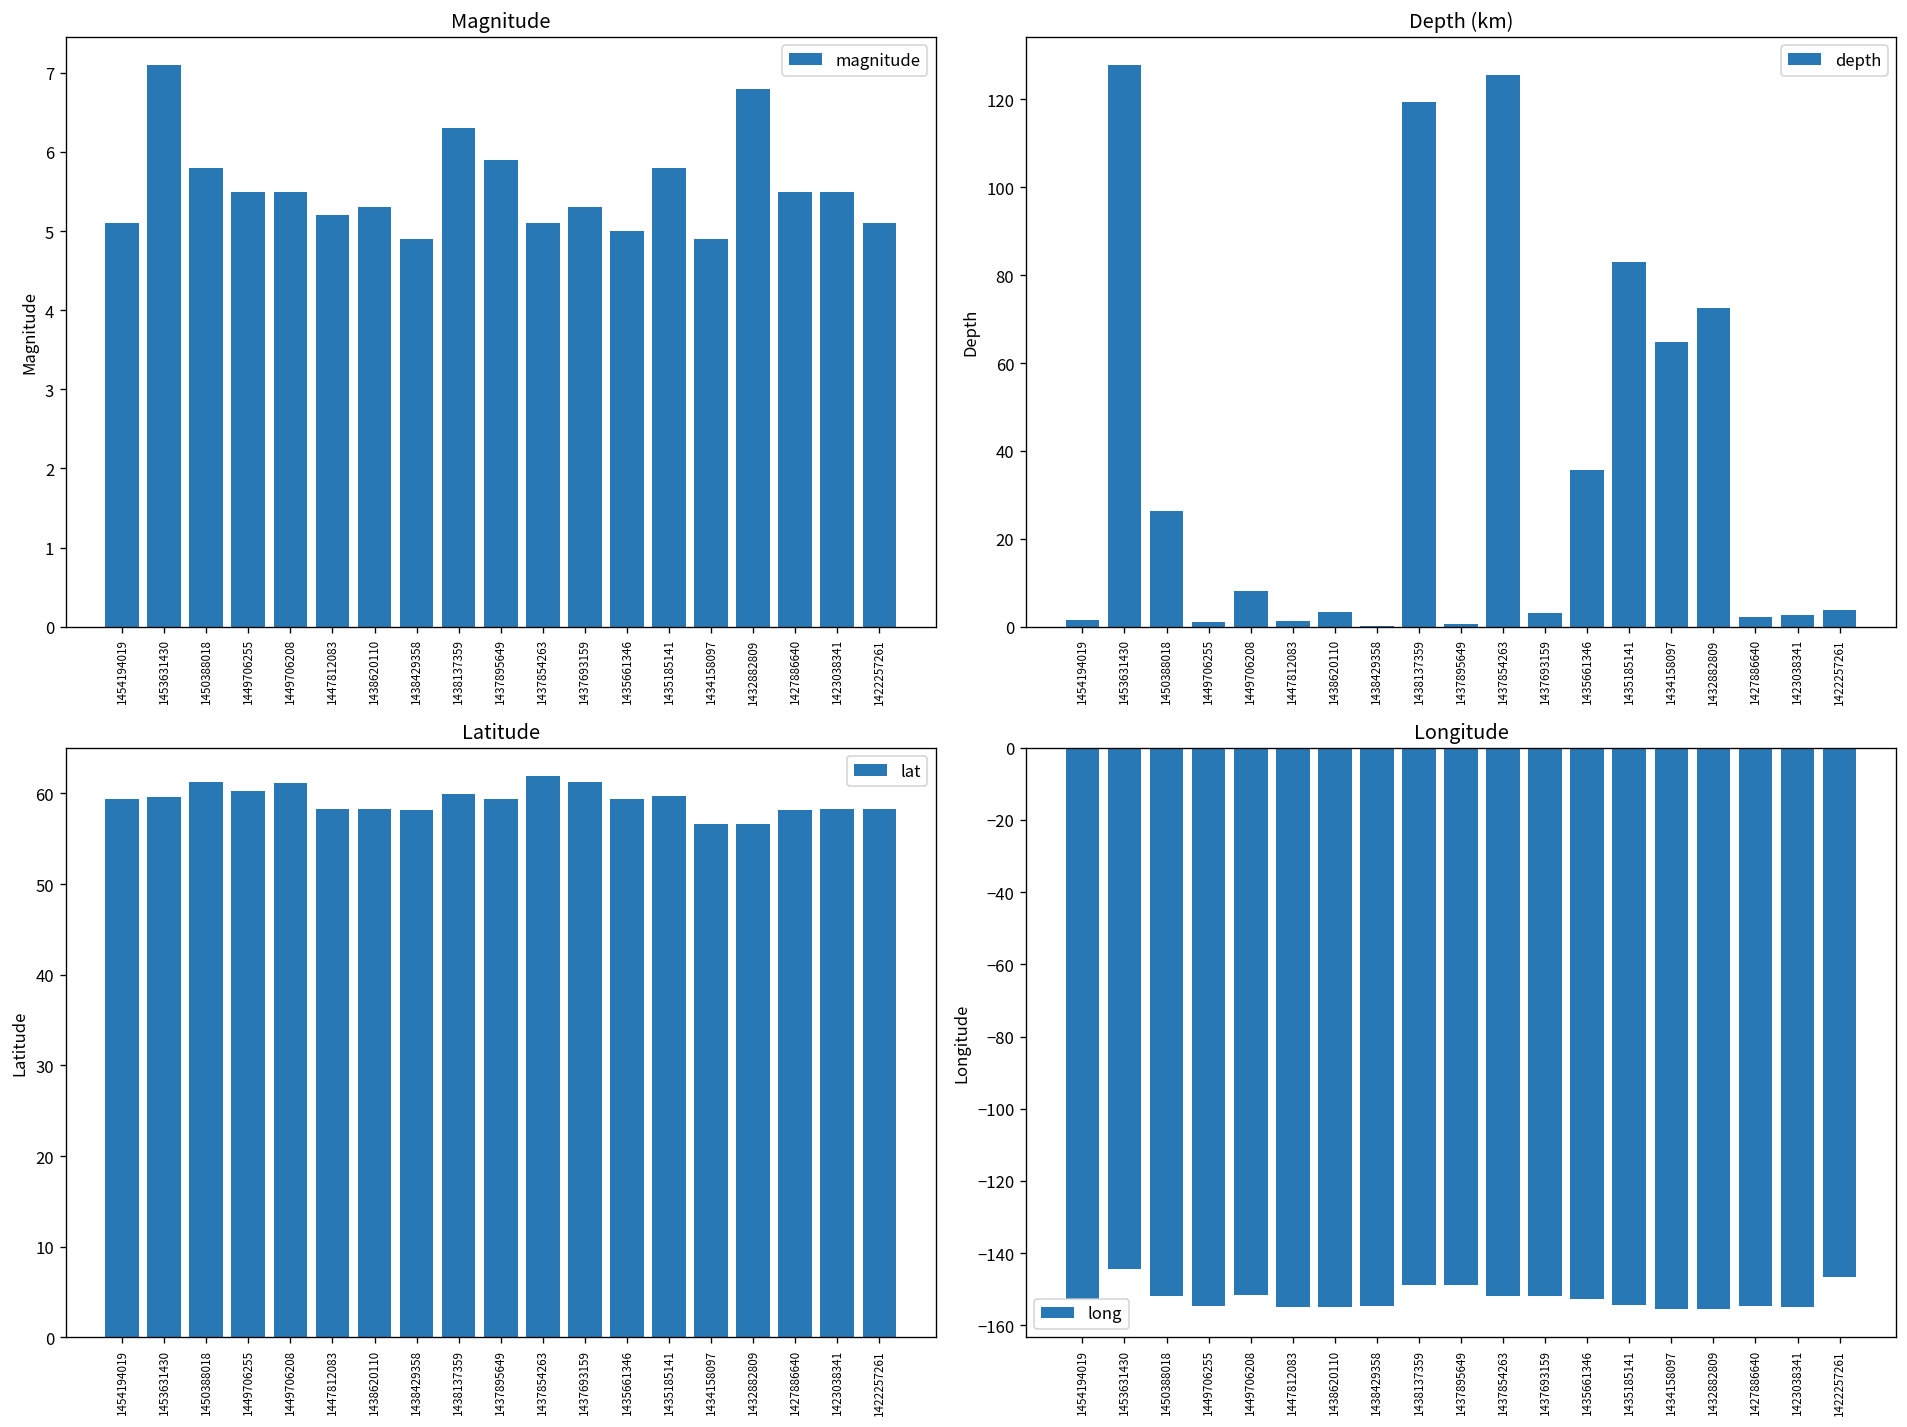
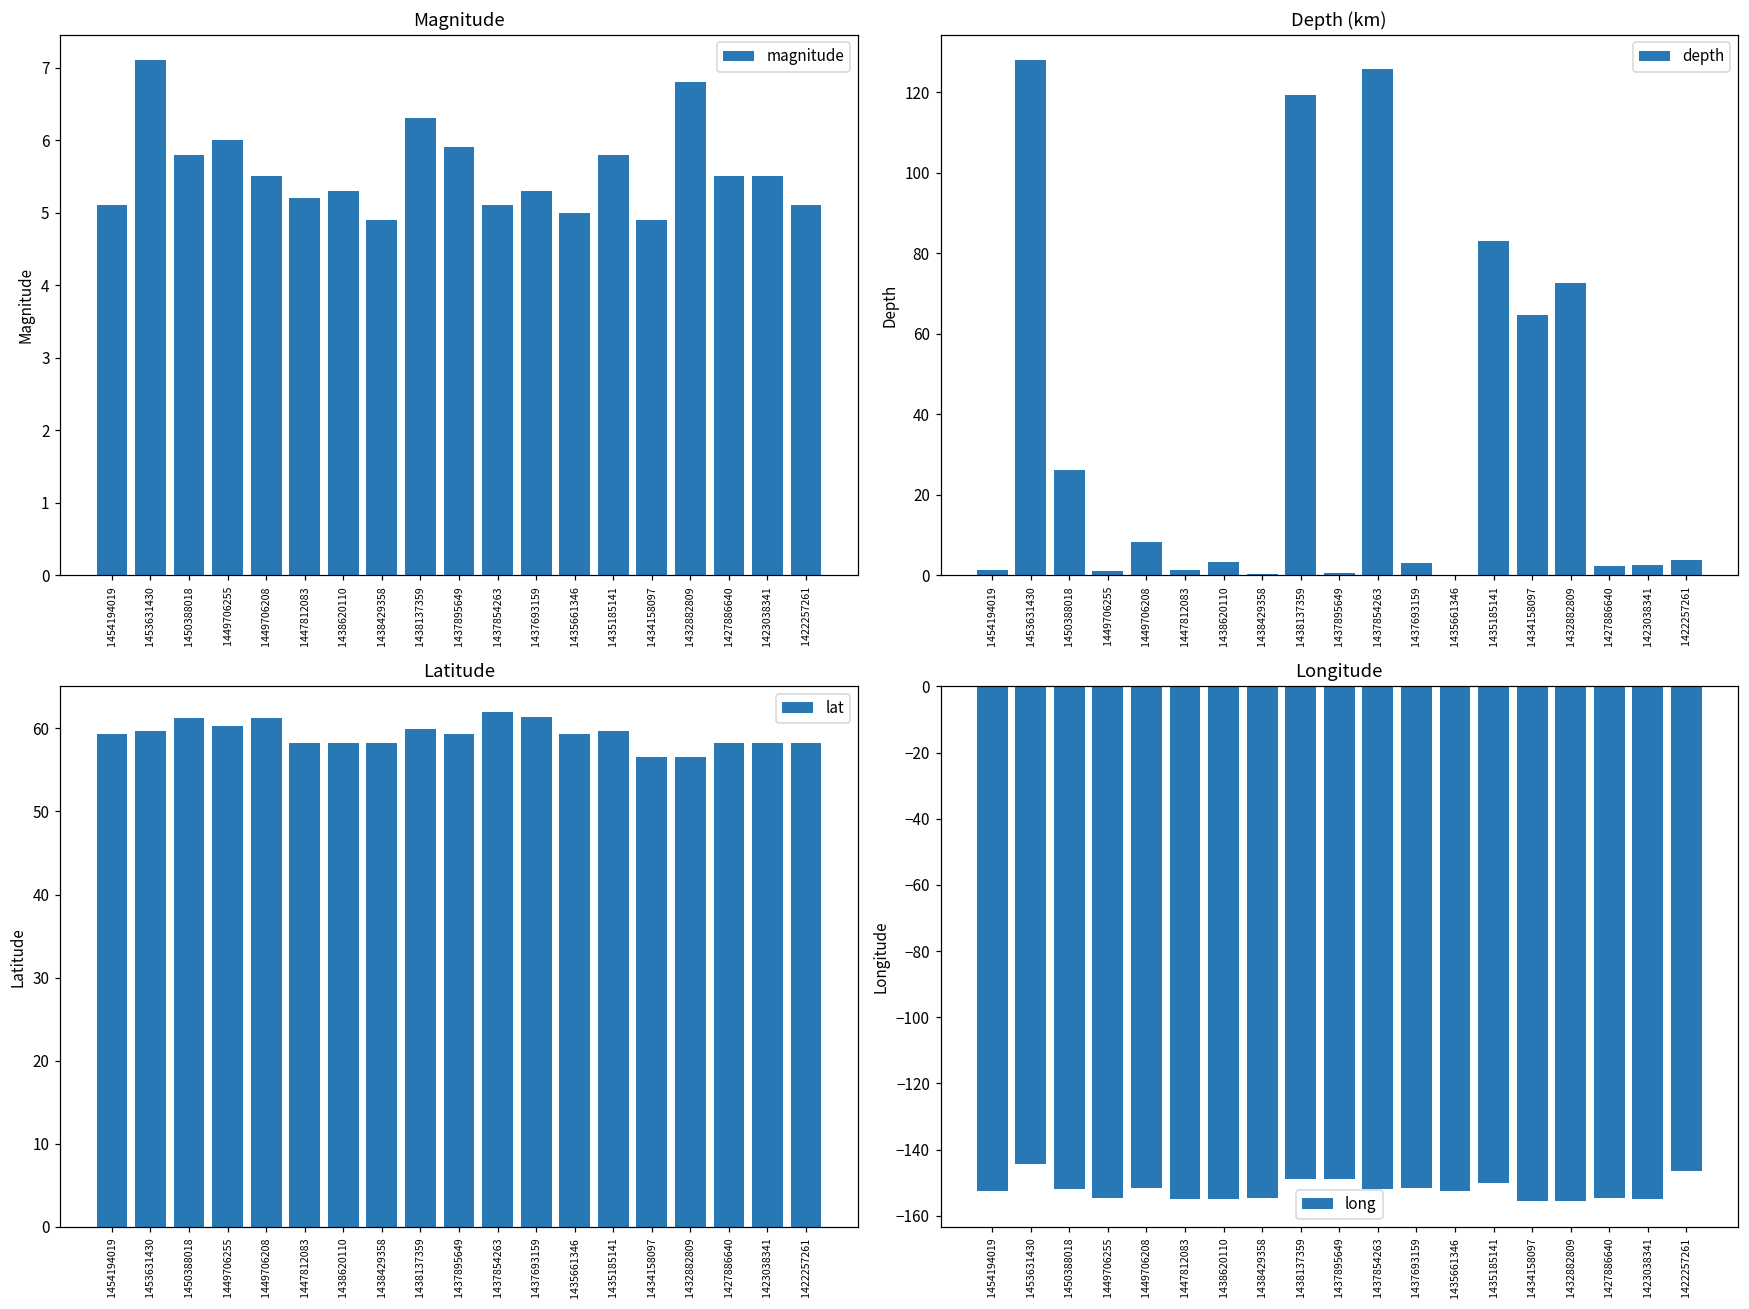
  {
    "Magnitude": {
      "1454194019": 5.1,
      "1453631430": 7.1,
      "1450388018": 5.8,
-     "1449706255": 5.5,
+     "1449706255": 6.0,
      "1449706208": 5.5,
      "1447812083": 5.2,
      "1438620110": 5.3,
      "1438429358": 4.9,
      "1438137359": 6.3,
      "1437895649": 5.9,
      "1437854263": 5.1,
      "1437693159": 5.3,
      "1435661346": 5.0,
      "1435185141": 5.8,
      "1434158097": 4.9,
      "1432882809": 6.8,
      "1427886640": 5.5,
      "1423038341": 5.5,
      "1422257261": 5.1
    },
    "Depth (km)": {
      "1454194019": 1,
      "1453631430": 128,
      "1450388018": 26,
      "1449706255": 1,
      "1449706208": 8,
      "1447812083": 1,
      "1438620110": 3,
      "1438137359": 119,
      "1437854263": 126,
      "1437693159": 3,
-     "1435661346": 36,
+     "1435661346": 0,
      "1435185141": 83,
      "1434158097": 65,
      "1432882809": 73,
      "1427886640": 2,
      "1423038341": 3,
      "1422257261": 4
    },
    "Latitude": {
      "1454194019": 59,
      "1453631430": 60,
      "1450388018": 61,
      "1449706255": 60,
      "1449706208": 61,
      "1447812083": 58,
      "1438620110": 58,
      "1438429358": 58,
      "1438137359": 60,
      "1437895649": 59,
      "1437854263": 62,
      "1437693159": 61,
      "1435661346": 59,
      "1435185141": 60,
      "1434158097": 57,
      "1432882809": 57,
      "1427886640": 58,
      "1423038341": 58,
      "1422257261": 58
    },
    "Longitude": {
      "1454194019": -153,
      "1453631430": -144,
      "1450388018": -152,
      "1449706255": -155,
      "1449706208": -151,
      "1447812083": -155,
      "1438620110": -155,
      "1438429358": -155,
      "1438137359": -149,
      "1437895649": -149,
      "1437854263": -152,
      "1437693159": -152,
      "1435661346": -153,
-     "1435185141": -154,
+     "1435185141": -150,
      "1434158097": -155,
      "1432882809": -156,
      "1427886640": -155,
      "1423038341": -155,
      "1422257261": -147
    }
  }
